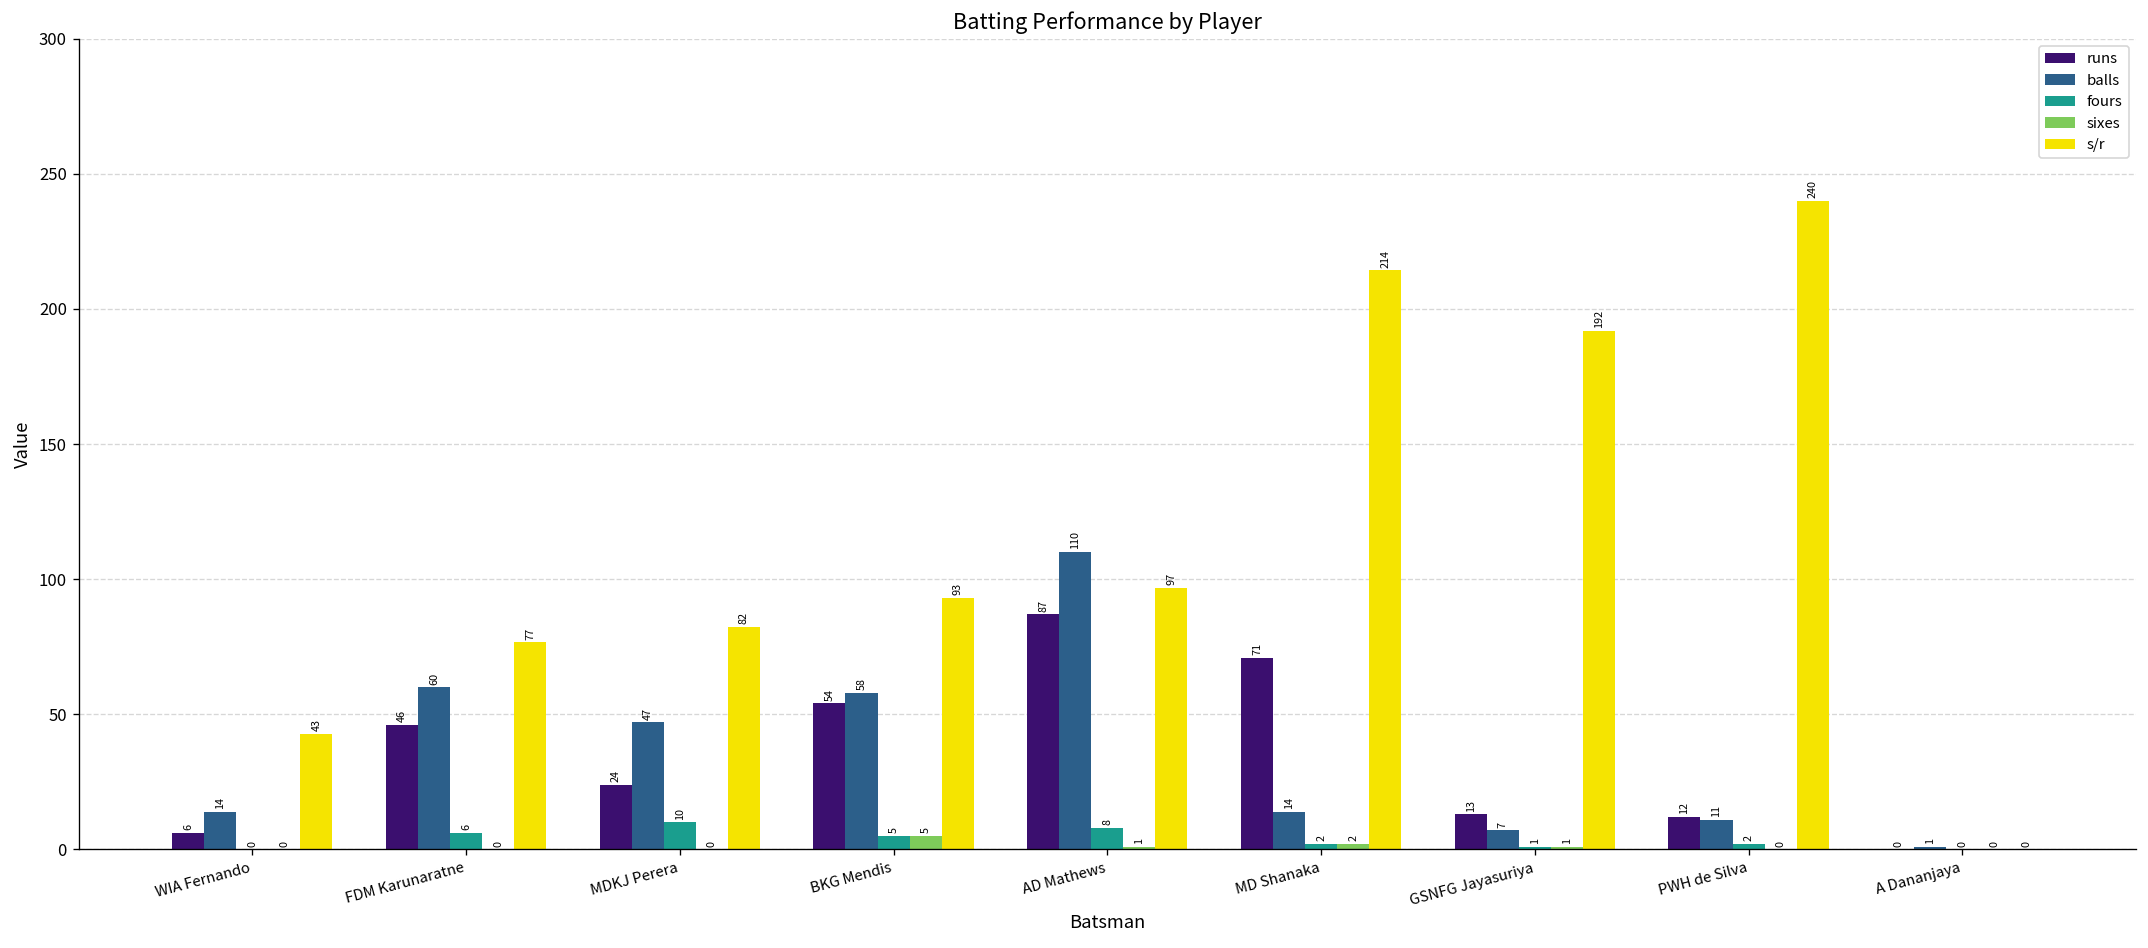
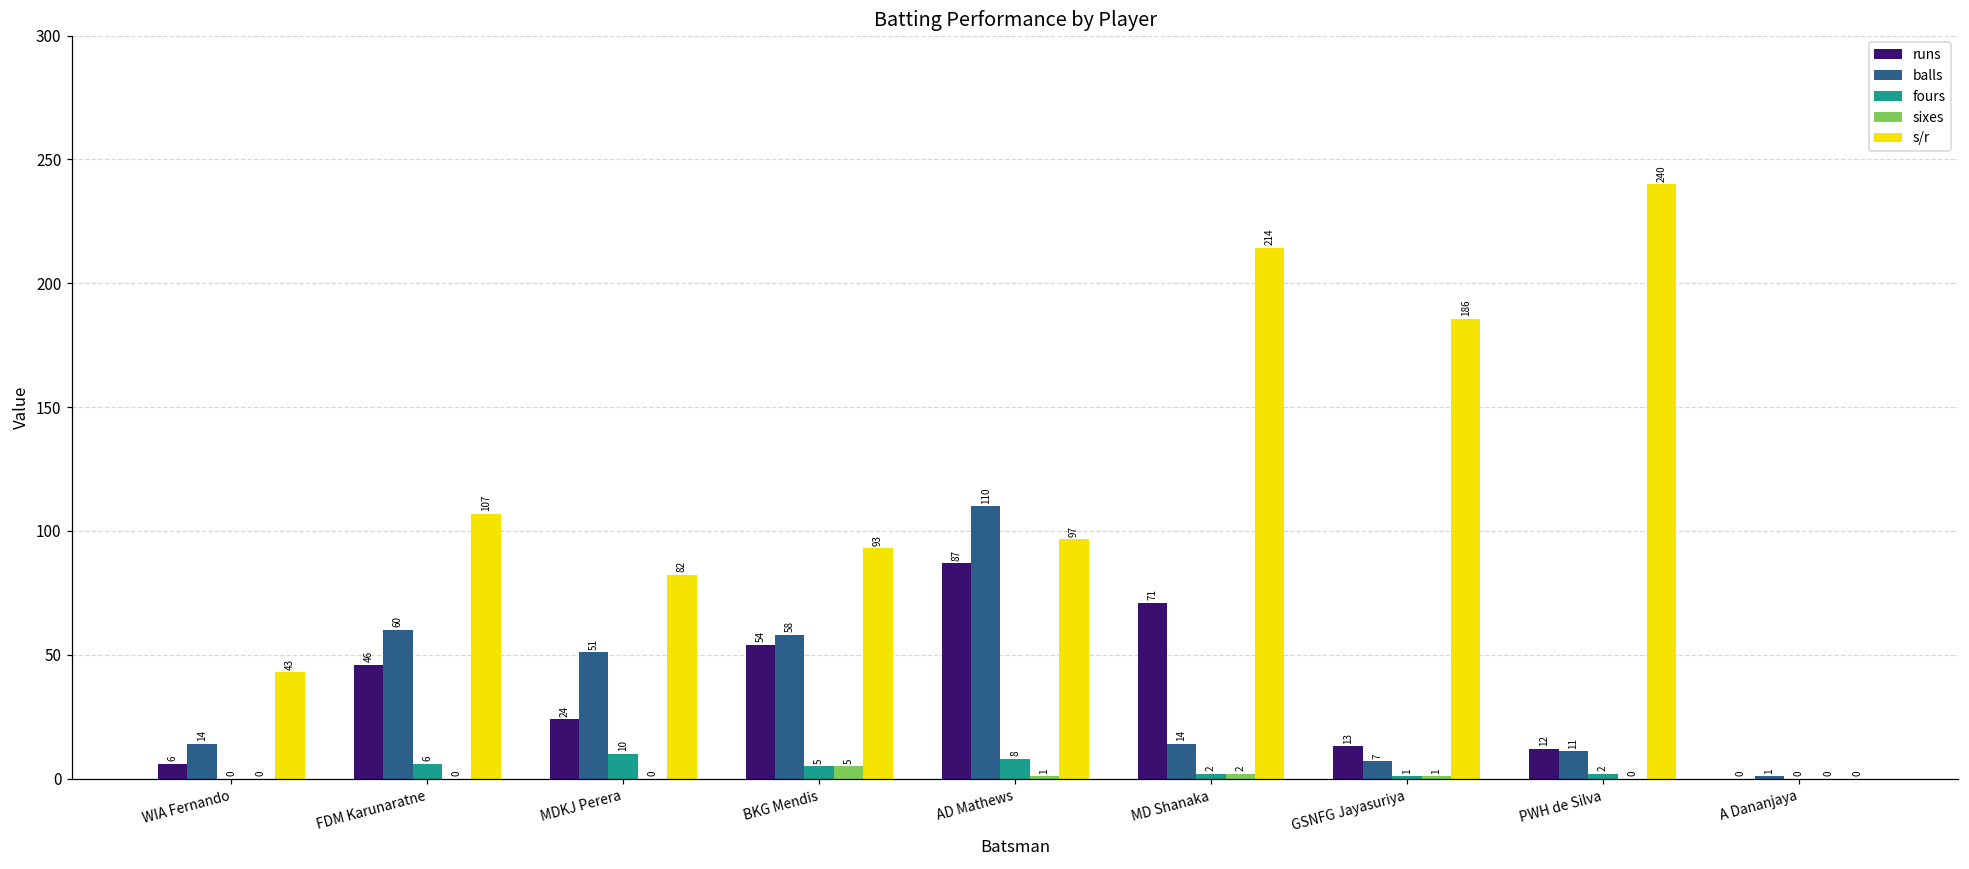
  {
    "runs": {
      "WIA Fernando": 6,
      "FDM Karunaratne": 46,
      "MDKJ Perera": 24,
      "BKG Mendis": 54,
      "AD Mathews": 87,
      "MD Shanaka": 71,
      "GSNFG Jayasuriya": 13,
      "PWH de Silva": 12,
      "A Dananjaya": 0
    },
    "balls": {
      "WIA Fernando": 14,
      "FDM Karunaratne": 60,
-     "MDKJ Perera": 47,
+     "MDKJ Perera": 51,
      "BKG Mendis": 58,
      "AD Mathews": 110,
      "MD Shanaka": 14,
      "GSNFG Jayasuriya": 7,
      "PWH de Silva": 11,
      "A Dananjaya": 1
    },
    "fours": {
      "WIA Fernando": 0,
      "FDM Karunaratne": 6,
      "MDKJ Perera": 10,
      "BKG Mendis": 5,
      "AD Mathews": 8,
      "MD Shanaka": 2,
      "GSNFG Jayasuriya": 1,
      "PWH de Silva": 2,
      "A Dananjaya": 0
    },
    "sixes": {
      "WIA Fernando": 0,
      "FDM Karunaratne": 0,
      "MDKJ Perera": 0,
      "BKG Mendis": 5,
      "AD Mathews": 1,
      "MD Shanaka": 2,
      "GSNFG Jayasuriya": 1,
      "PWH de Silva": 0,
      "A Dananjaya": 0
    },
    "s/r": {
      "WIA Fernando": 43,
-     "FDM Karunaratne": 77,
+     "FDM Karunaratne": 107,
      "MDKJ Perera": 82,
      "BKG Mendis": 93,
      "AD Mathews": 97,
      "MD Shanaka": 214,
-     "GSNFG Jayasuriya": 192,
+     "GSNFG Jayasuriya": 186,
      "PWH de Silva": 240,
      "A Dananjaya": 0
    }
  }
